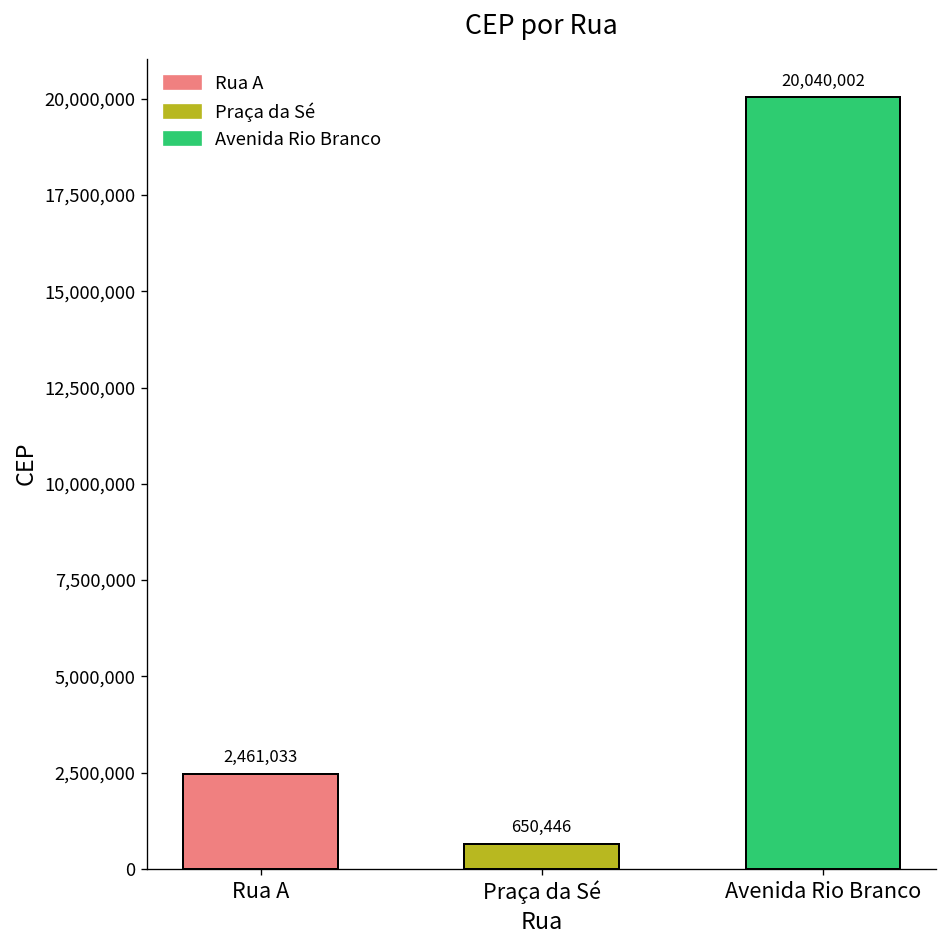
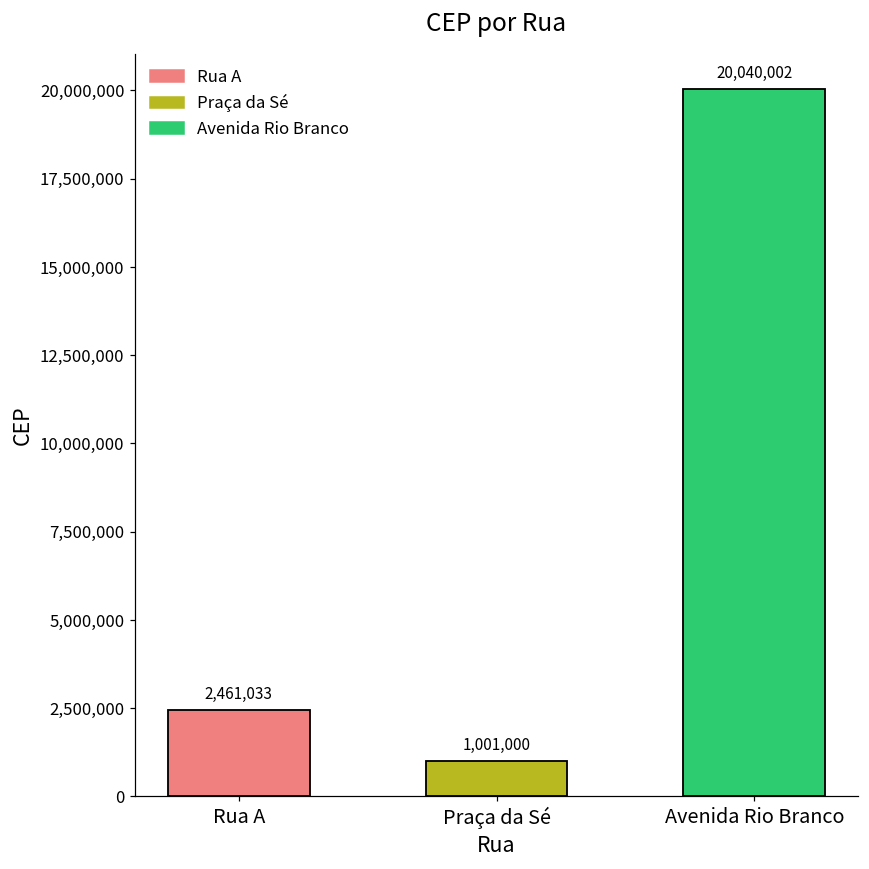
  {
    "Rua A": "2,461,033",
-   "Praça da Sé": "650,446",
+   "Praça da Sé": "1,001,000",
    "Avenida Rio Branco": "20,040,002"
  }
